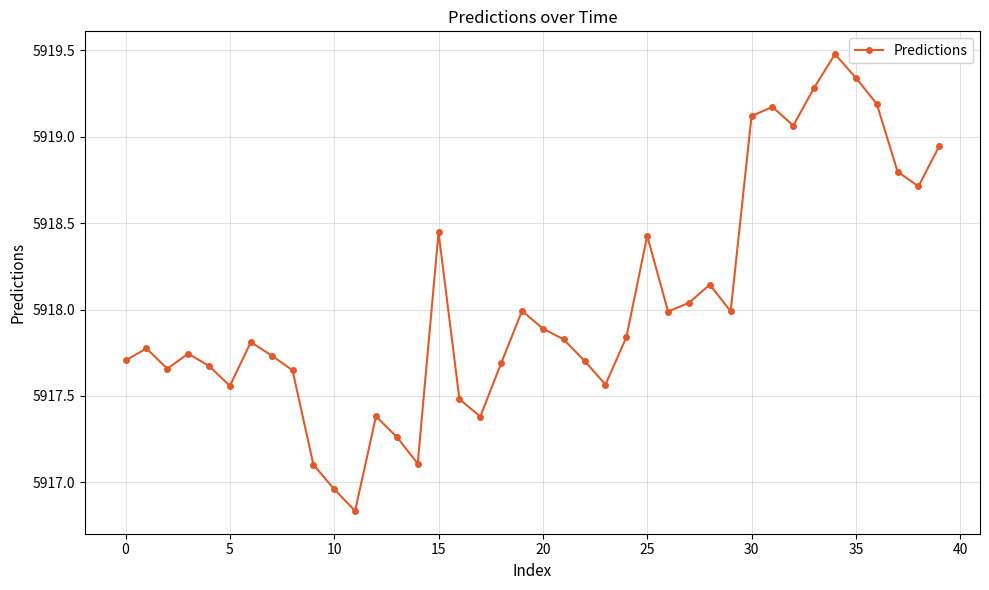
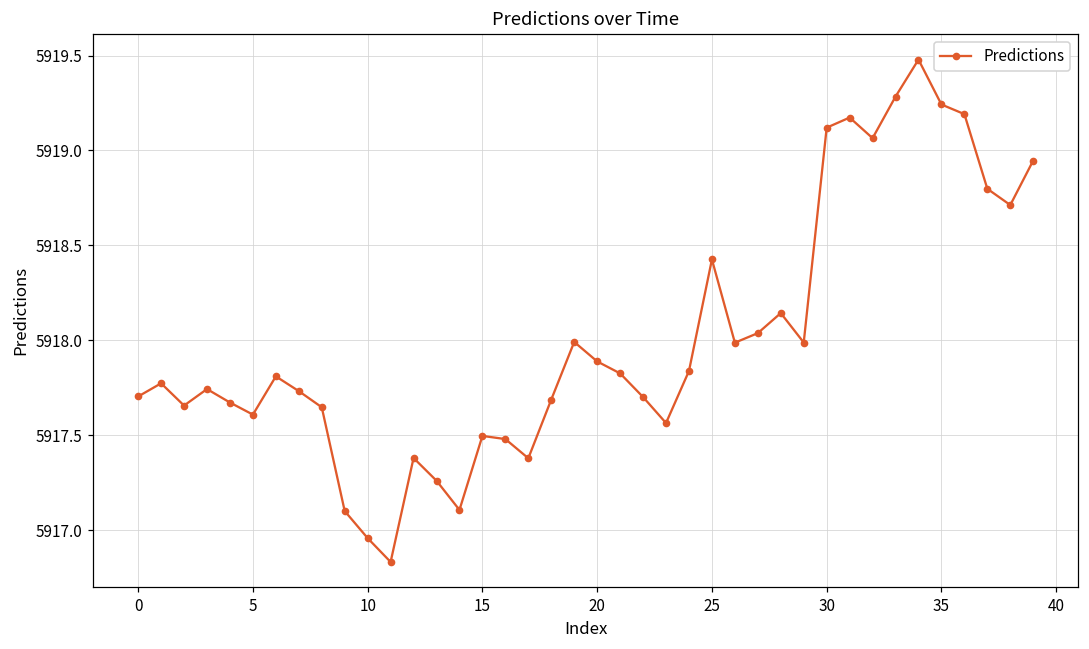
  {
    "0": 5917.71,
-   "5": 5917.56,
+   "5": 5917.61,
    "10": 5916.96,
-   "15": 5918.45,
+   "15": 5917.50,
    "20": 5917.89,
    "25": 5918.43,
    "30": 5919.12,
-   "35": 5919.34
+   "35": 5919.24
  }
